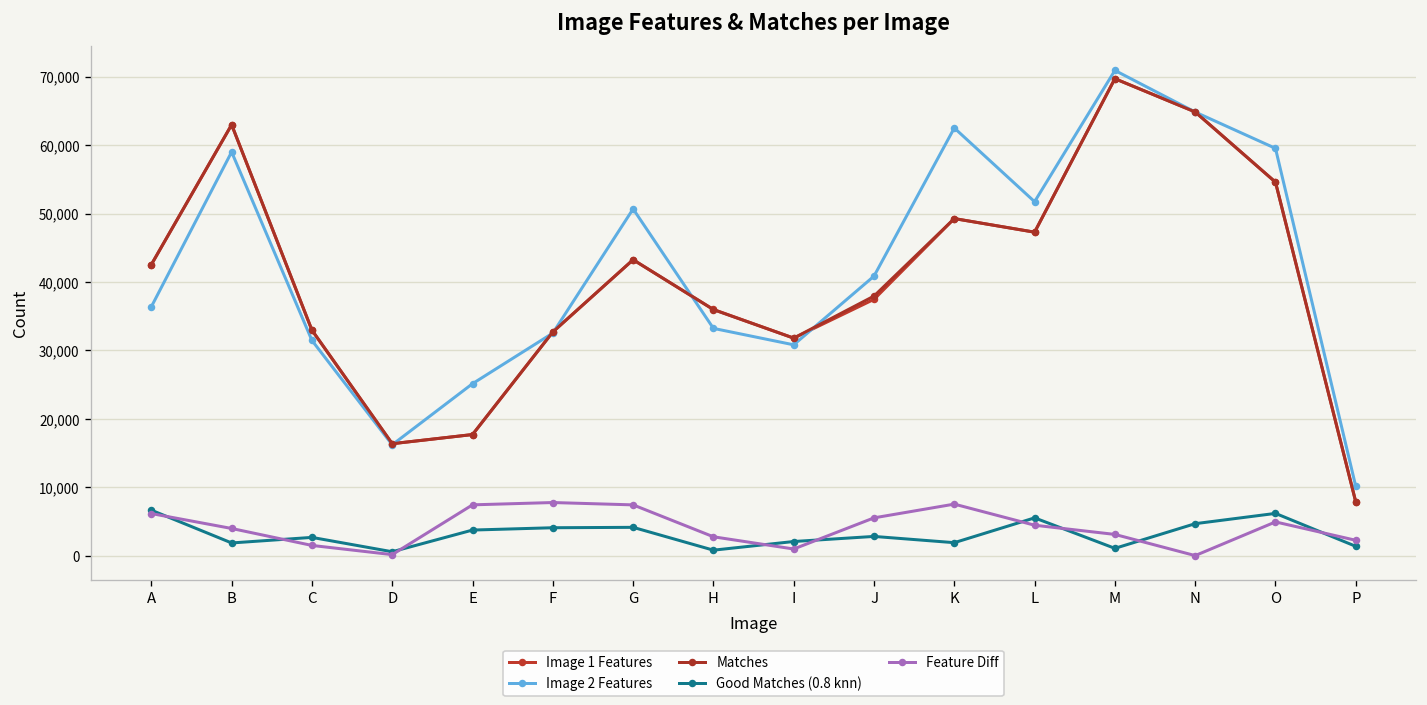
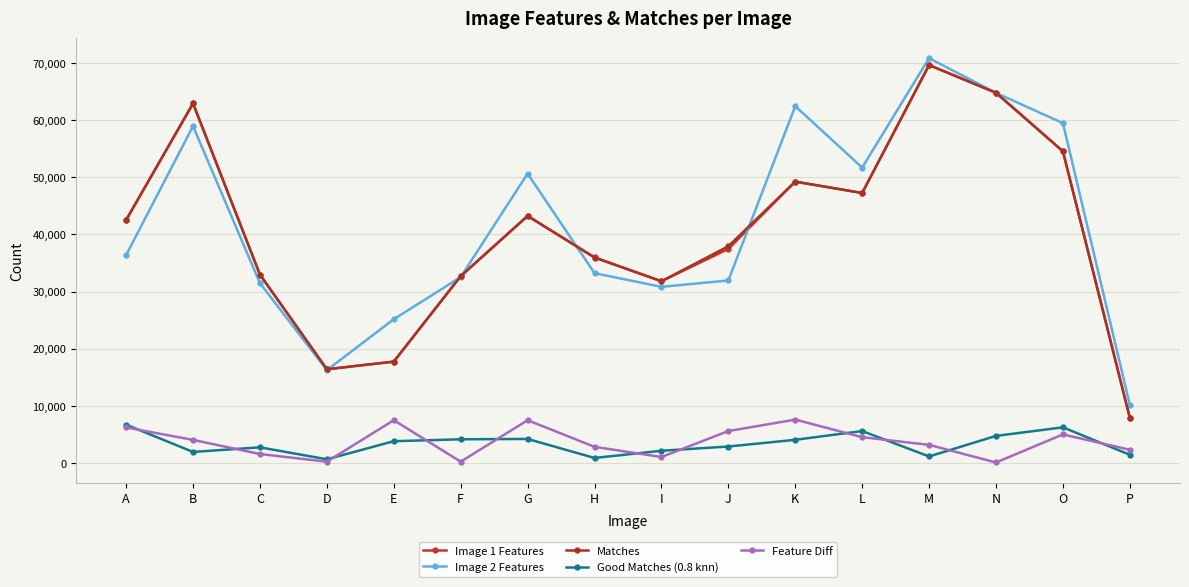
  {
    "Image 2 Features": {
      "A": "36,000",
      "B": "59,000",
      "C": "31,000",
      "E": "25,000",
      "G": "51,000",
      "H": "33,000",
      "I": "31,000",
-     "J": "41,000",
+     "J": "32,000",
      "K": "63,000",
      "L": "52,000",
      "M": "71,000",
      "O": "60,000",
      "P": "10,000"
    },
    "Good Matches (0.8 knn)": {
      "A": "7,000",
      "B": "2,000",
      "C": "3,000",
      "E": "4,000",
      "F": "4,000",
      "G": "4,000",
      "H": "1,000",
      "I": "2,000",
      "J": "3,000",
-     "K": "2,000",
+     "K": "4,000",
      "L": "6,000",
      "M": "1,000",
      "N": "5,000",
      "O": "6,000",
      "P": "1,000"
    },
    "Feature Diff": {
      "A": "6,000",
      "B": "4,000",
      "C": "2,000",
      "E": "7,000",
-     "F": "8,000",
+     "F": "0",
      "G": "7,000",
      "H": "3,000",
      "I": "1,000",
      "J": "6,000",
      "K": "8,000",
      "L": "4,000",
      "M": "3,000",
      "N": "0",
      "O": "5,000",
      "P": "2,000"
    }
  }
